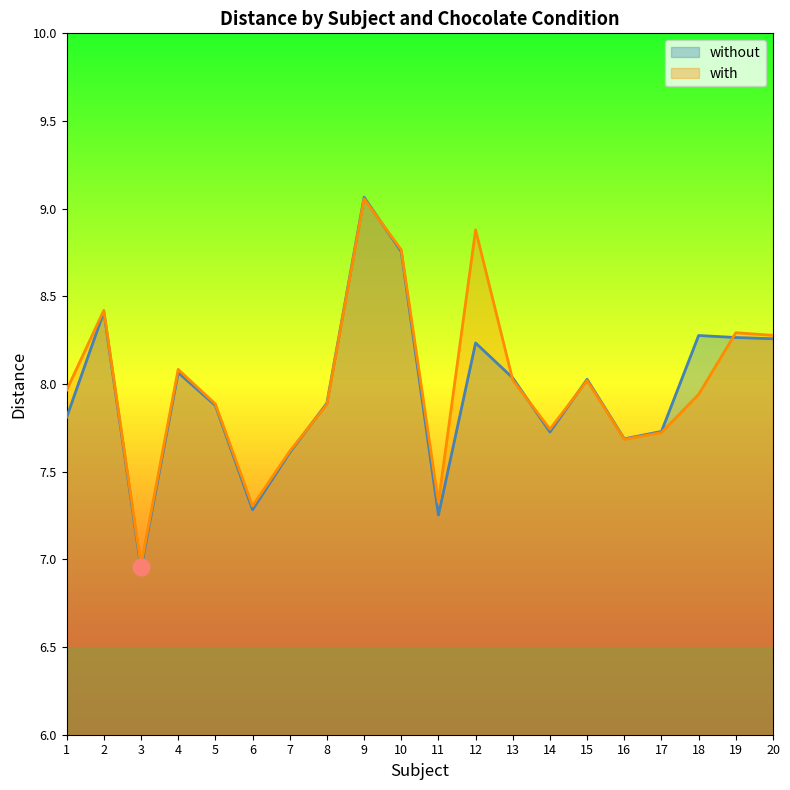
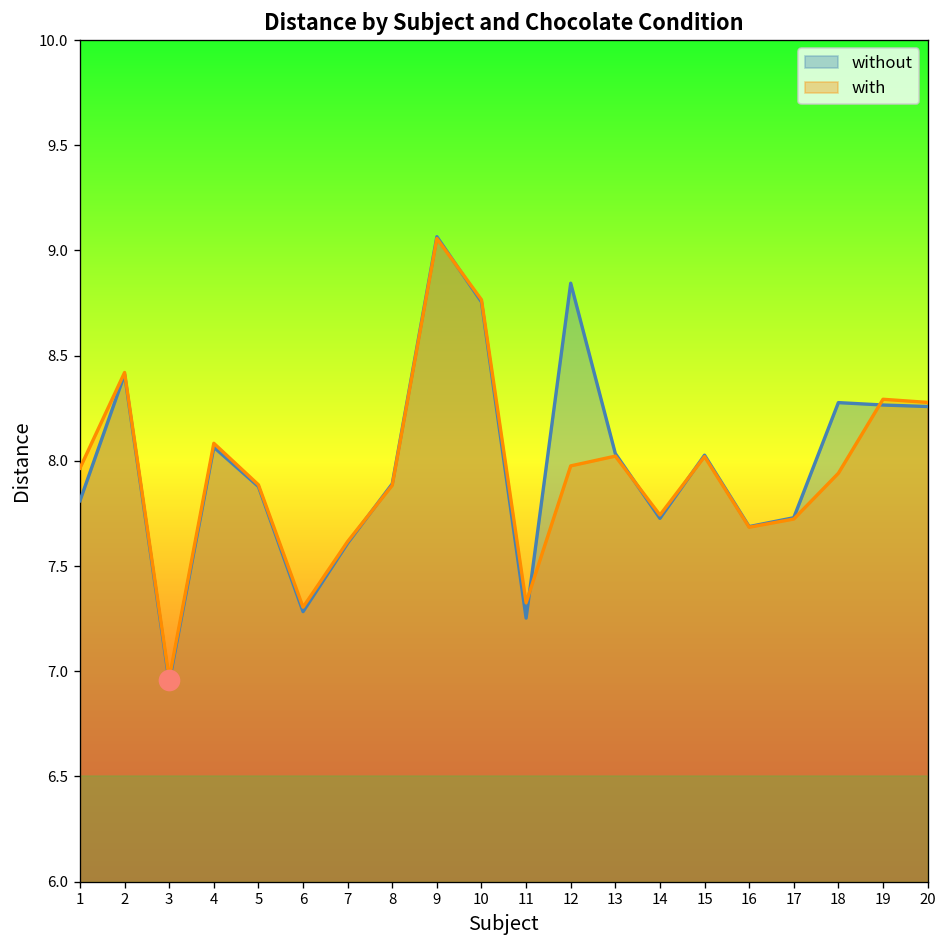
  {
    "without": {
      "1": 7.81,
      "4": 8.06,
      "6": 7.28,
      "11": 7.25,
-     "12": 8.23,
+     "12": 8.84,
      "14": 7.73,
      "18": 8.28,
      "19": 8.27,
      "20": 8.26
    },
    "with": {
      "1": 7.97,
      "4": 8.08,
      "6": 7.30,
      "11": 7.33,
-     "12": 8.88,
+     "12": 7.98,
      "14": 7.74,
      "18": 7.94,
      "19": 8.29,
      "20": 8.28
    }
  }
